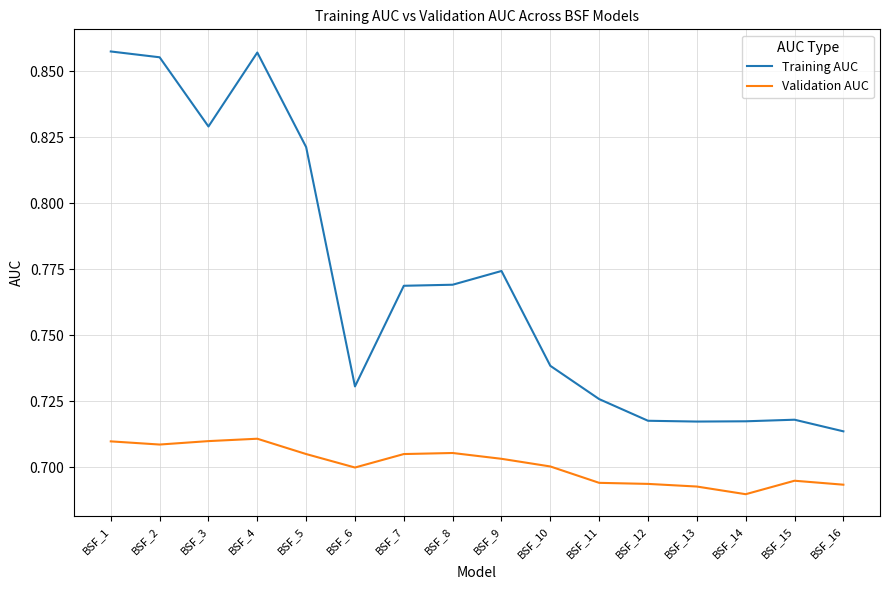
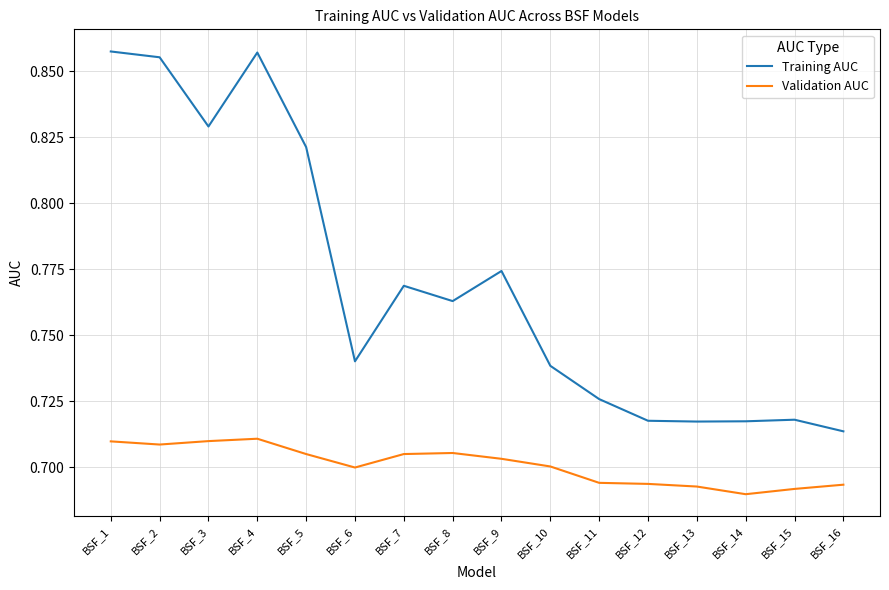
  {
    "Training AUC": {
      "BSF_1": 0.857,
      "BSF_2": 0.855,
      "BSF_3": 0.829,
      "BSF_4": 0.857,
      "BSF_5": 0.821,
-     "BSF_6": 0.731,
+     "BSF_6": 0.740,
      "BSF_7": 0.769,
-     "BSF_8": 0.769,
+     "BSF_8": 0.763,
      "BSF_9": 0.774,
      "BSF_10": 0.738,
      "BSF_11": 0.726,
      "BSF_12": 0.718,
      "BSF_13": 0.717,
      "BSF_14": 0.717,
      "BSF_15": 0.718,
      "BSF_16": 0.714
    },
    "Validation AUC": {
      "BSF_1": 0.710,
      "BSF_2": 0.709,
      "BSF_3": 0.710,
      "BSF_4": 0.711,
      "BSF_5": 0.705,
      "BSF_6": 0.700,
      "BSF_7": 0.705,
      "BSF_8": 0.705,
      "BSF_9": 0.703,
      "BSF_10": 0.700,
      "BSF_11": 0.694,
      "BSF_12": 0.694,
      "BSF_13": 0.693,
      "BSF_14": 0.690,
-     "BSF_15": 0.695,
+     "BSF_15": 0.692,
      "BSF_16": 0.693
    }
  }
